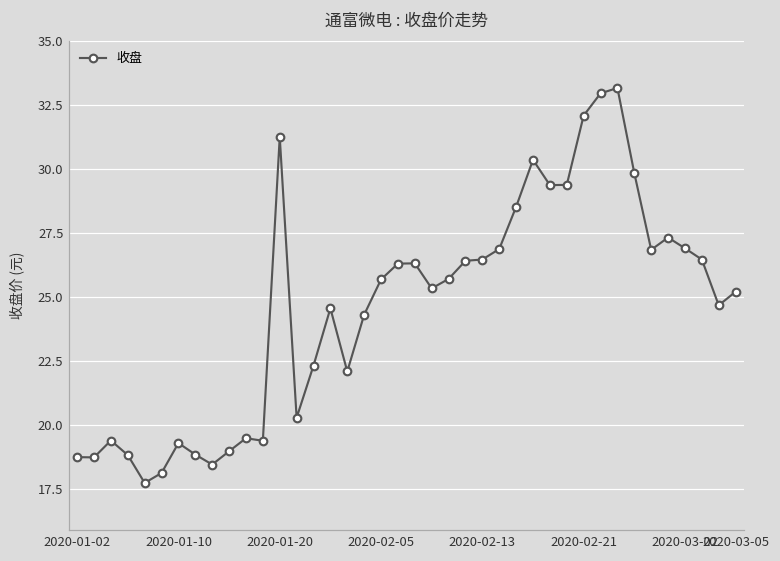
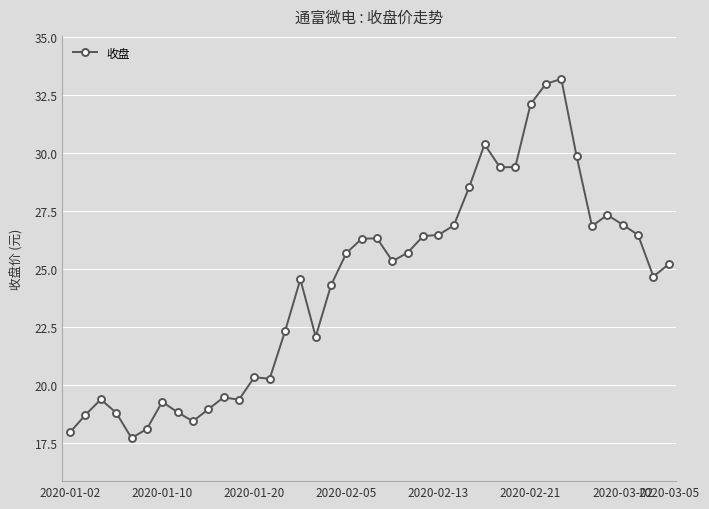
  {
-   "2020-01-02": 18.7,
+   "2020-01-02": 18.0,
    "2020-01-10": 19.3,
-   "2020-01-20": 31.3,
+   "2020-01-20": 20.4,
    "2020-02-05": 25.7,
    "2020-02-13": 26.5,
    "2020-02-21": 32.1
  }
